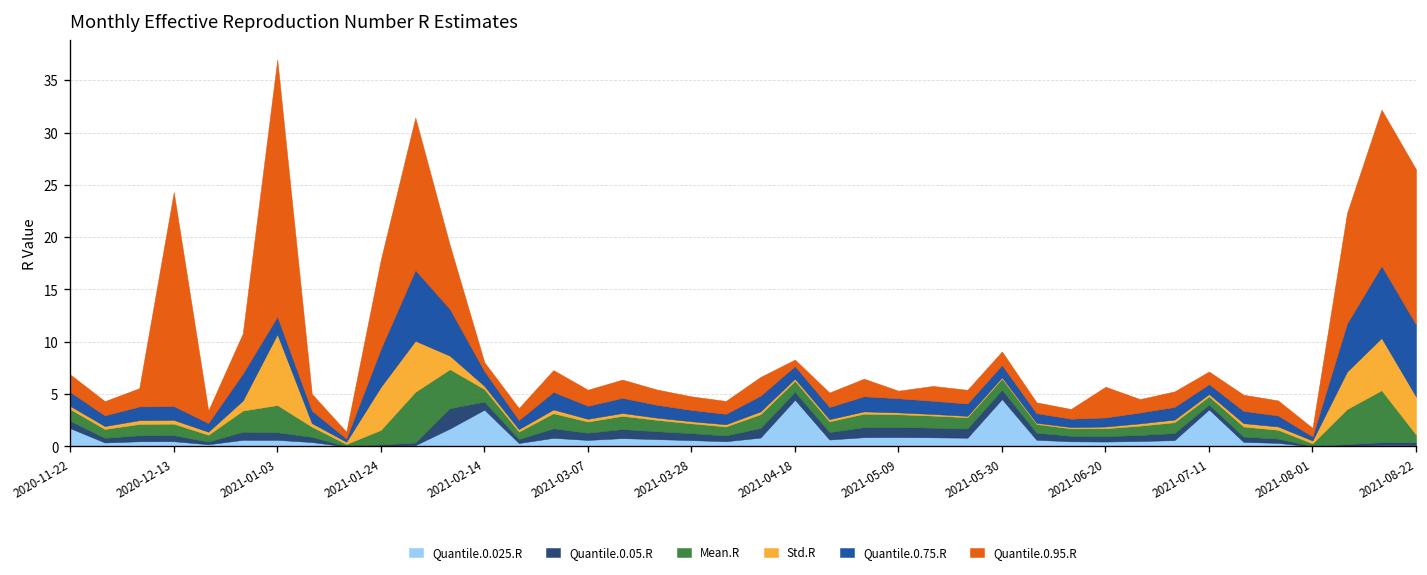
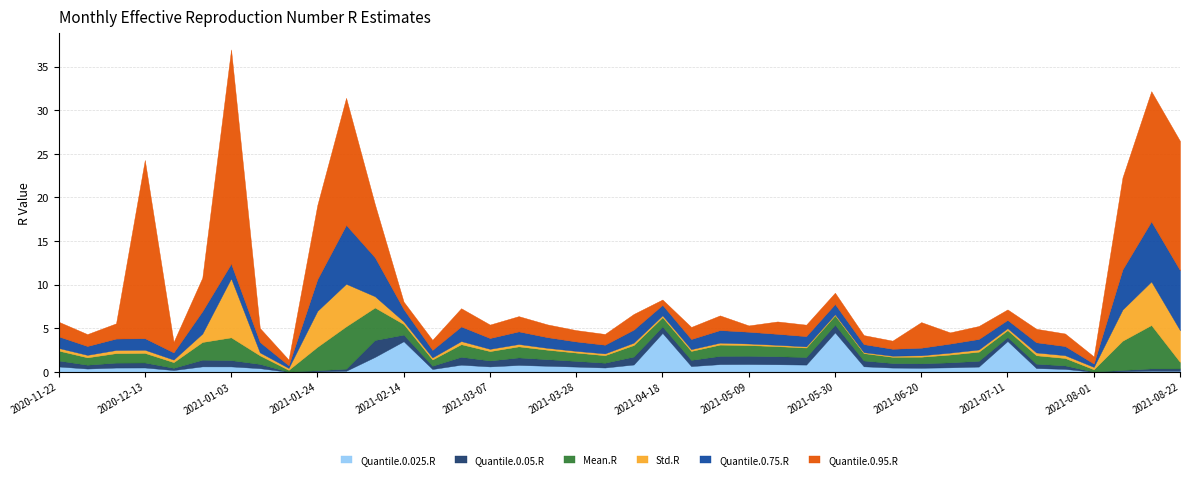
  {
    "Quantile.0.025.R": {
-     "2020-11-22": 2,
+     "2020-11-22": 1,
      "2020-12-13": 1,
      "2021-01-03": 1,
      "2021-02-14": 4,
      "2021-03-07": 1,
      "2021-03-28": 1,
      "2021-04-18": 4,
      "2021-05-09": 1,
      "2021-05-30": 5,
      "2021-06-20": 0,
      "2021-07-11": 4
    },
    "Mean.R": {
      "2020-11-22": 1,
      "2020-12-13": 1,
      "2021-01-03": 3,
-     "2021-01-24": 1,
+     "2021-01-24": 3,
      "2021-02-14": 1,
      "2021-08-22": 1
    },
    "Std.R": {
      "2020-11-22": 0,
      "2020-12-13": 0,
      "2021-01-03": 7,
      "2021-01-24": 4,
      "2021-02-14": 0,
      "2021-08-22": 4
    },
    "Quantile.0.95.R": {
      "2020-11-22": 2,
      "2020-12-13": 20,
      "2021-01-03": 25,
      "2021-01-24": 9,
      "2021-02-14": 1,
      "2021-03-07": 2,
      "2021-03-28": 1,
      "2021-04-18": 1,
      "2021-05-09": 1,
      "2021-05-30": 1,
      "2021-06-20": 3,
      "2021-07-11": 1,
      "2021-08-01": 1,
      "2021-08-22": 15
    }
  }
